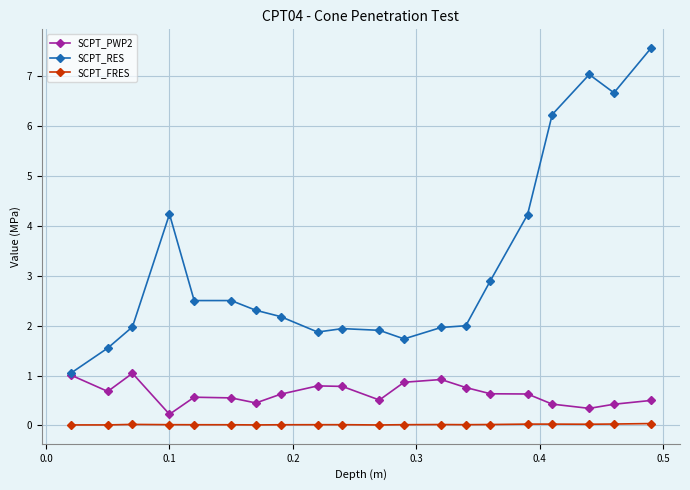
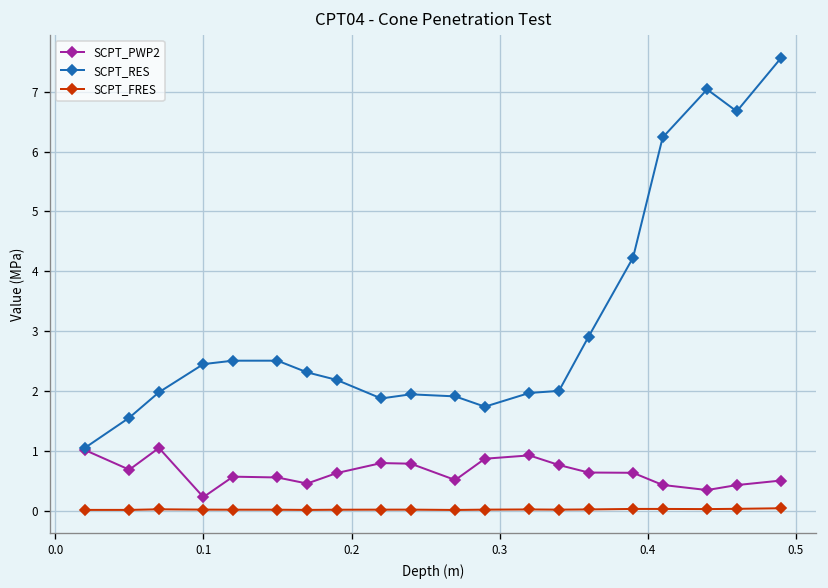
  {
    "SCPT_PWP2": {
      "0.1": 0.2
    },
    "SCPT_RES": {
-     "0.1": 4.2
+     "0.1": 2.4
    },
    "SCPT_FRES": {
      "0.1": 0.0
    }
  }
